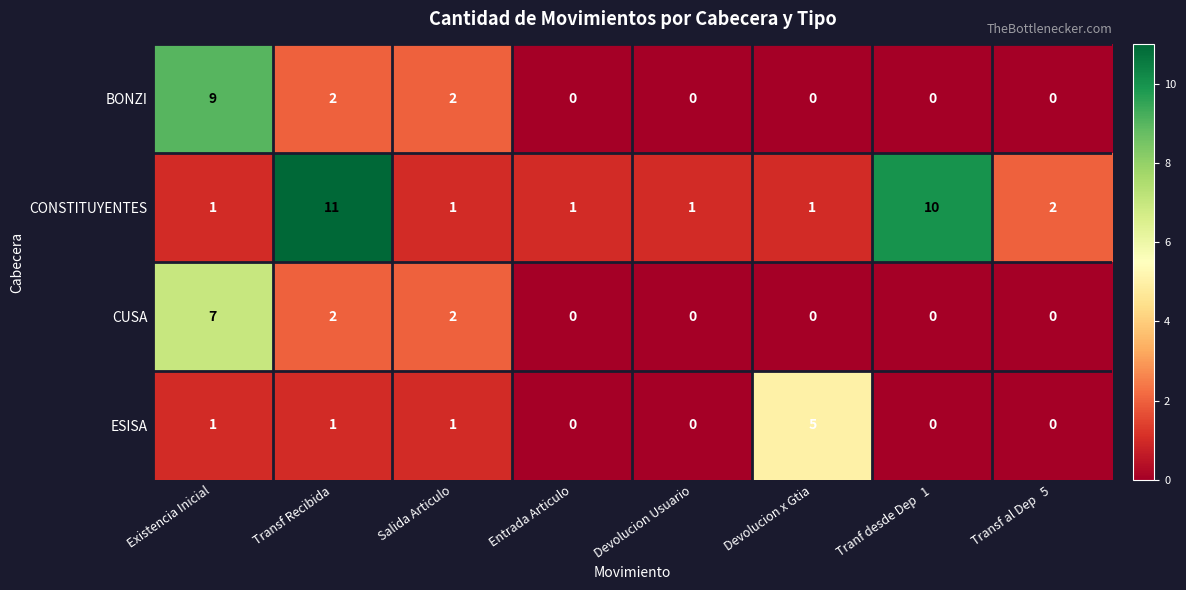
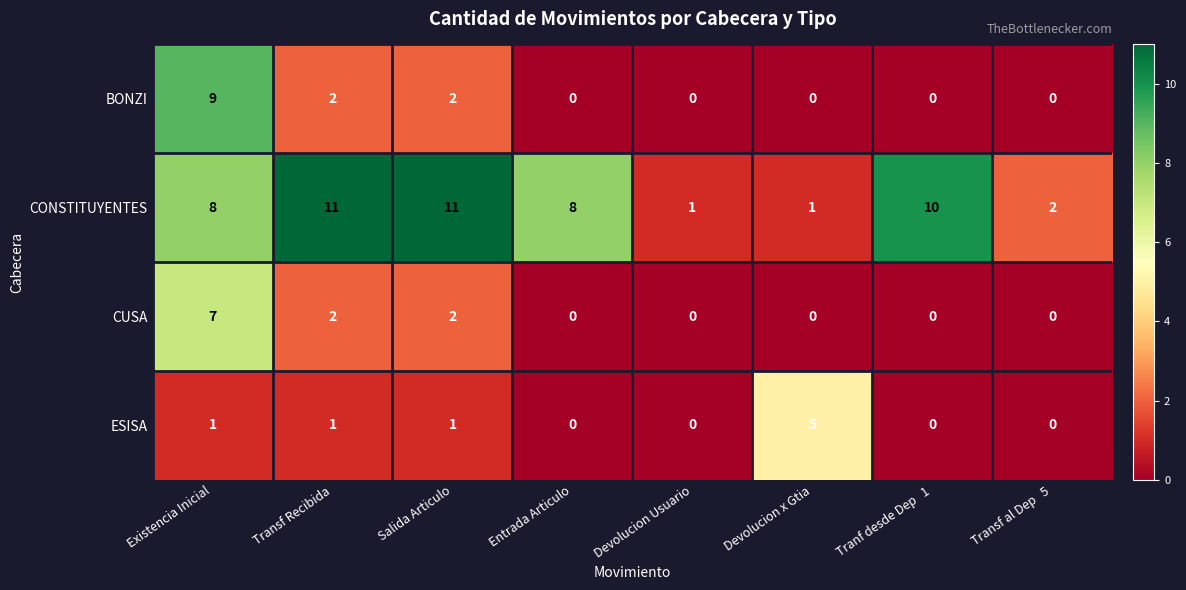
  {
    "BONZI": {
      "Existencia Inicial": 9,
      "Transf Recibida": 2,
      "Salida Articulo": 2,
      "Entrada Articulo": 0,
      "Devolucion Usuario": 0,
      "Devolucion x Gtia": 0,
      "Tranf desde Dep 1": 0,
      "Transf al Dep 5": 0
    },
    "CONSTITUYENTES": {
-     "Existencia Inicial": 1,
+     "Existencia Inicial": 8,
      "Transf Recibida": 11,
-     "Salida Articulo": 1,
-     "Entrada Articulo": 1,
+     "Salida Articulo": 11,
+     "Entrada Articulo": 8,
      "Devolucion Usuario": 1,
      "Devolucion x Gtia": 1,
      "Tranf desde Dep 1": 10,
      "Transf al Dep 5": 2
    },
    "CUSA": {
      "Existencia Inicial": 7,
      "Transf Recibida": 2,
      "Salida Articulo": 2,
      "Entrada Articulo": 0,
      "Devolucion Usuario": 0,
      "Devolucion x Gtia": 0,
      "Tranf desde Dep 1": 0,
      "Transf al Dep 5": 0
    },
    "ESISA": {
      "Existencia Inicial": 1,
      "Transf Recibida": 1,
      "Salida Articulo": 1,
      "Entrada Articulo": 0,
      "Devolucion Usuario": 0,
      "Devolucion x Gtia": 5,
      "Tranf desde Dep 1": 0,
      "Transf al Dep 5": 0
    }
  }
